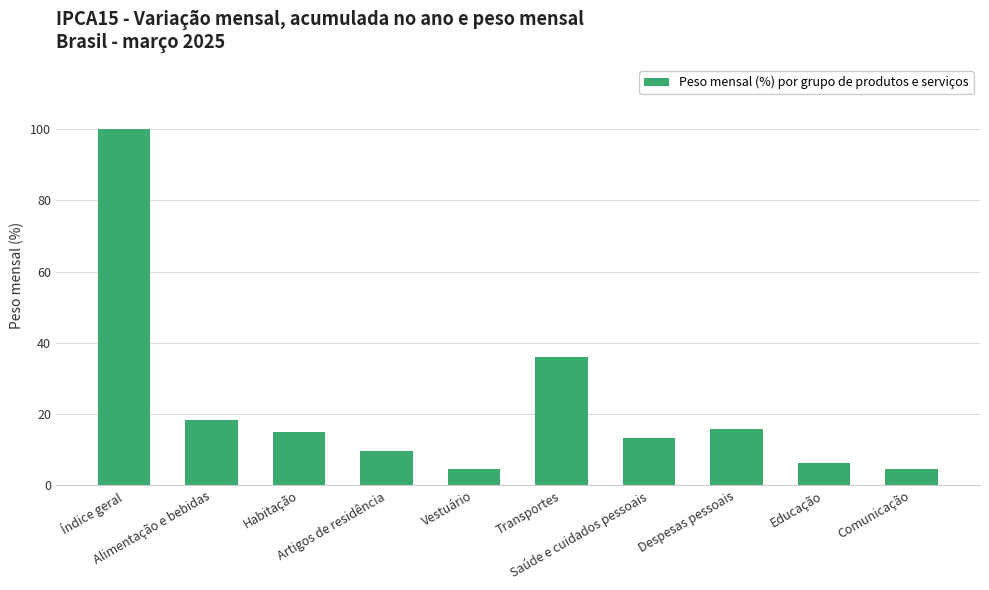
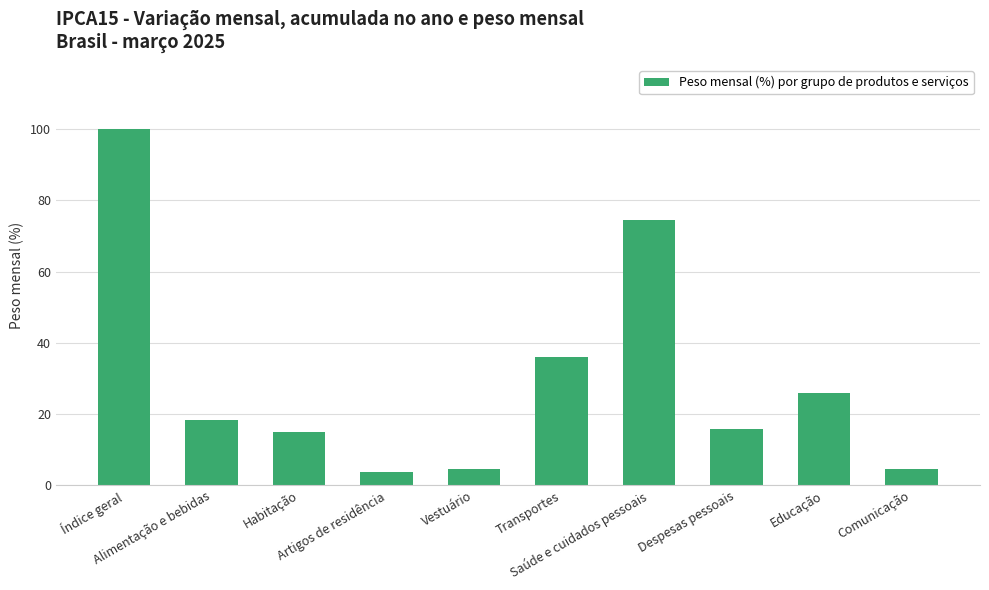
  {
    "Índice geral": 100,
    "Alimentação e bebidas": 18,
    "Habitação": 15,
-   "Artigos de residência": 10,
+   "Artigos de residência": 4,
    "Vestuário": 5,
    "Transportes": 36,
-   "Saúde e cuidados pessoais": 13,
+   "Saúde e cuidados pessoais": 74,
    "Despesas pessoais": 16,
-   "Educação": 6,
+   "Educação": 26,
    "Comunicação": 5
  }
